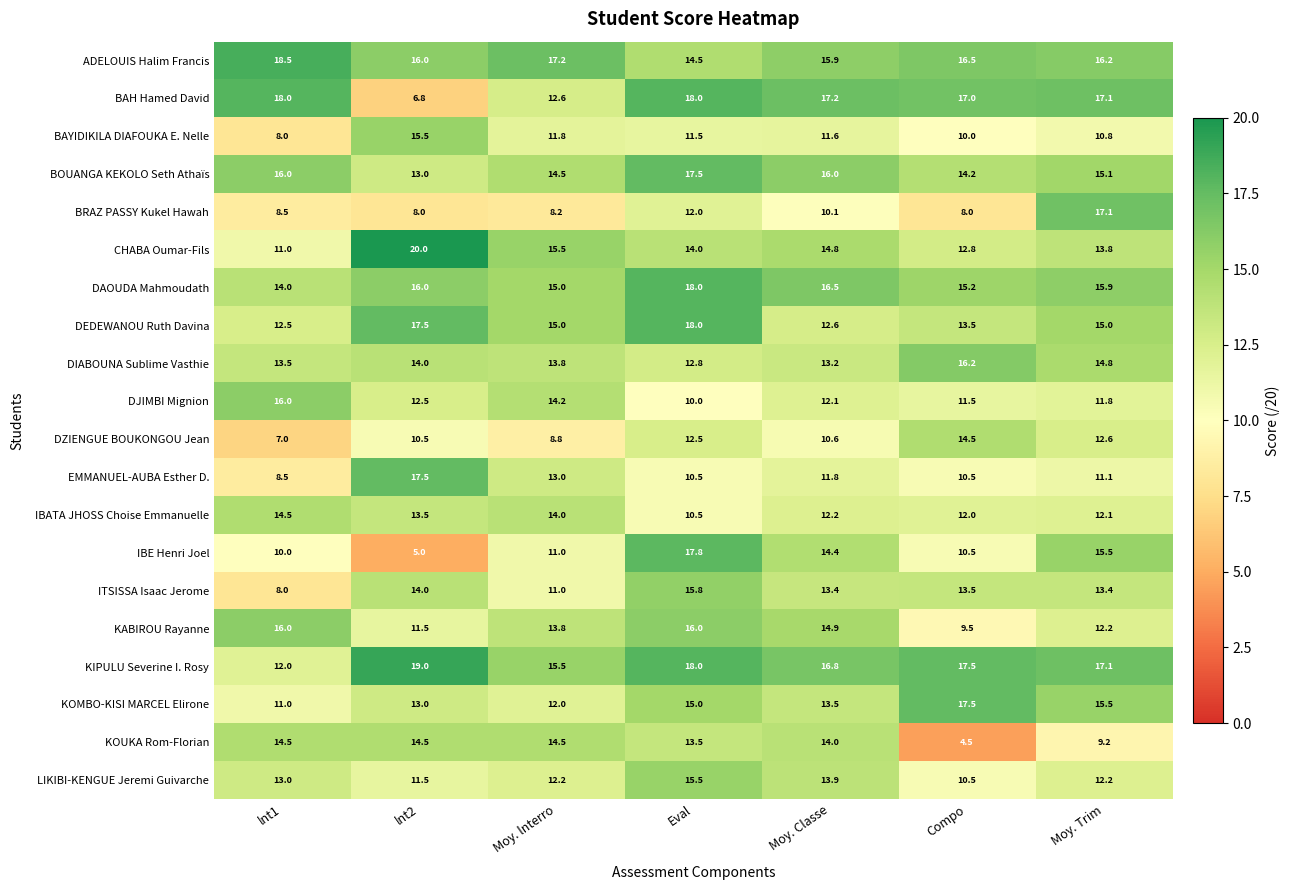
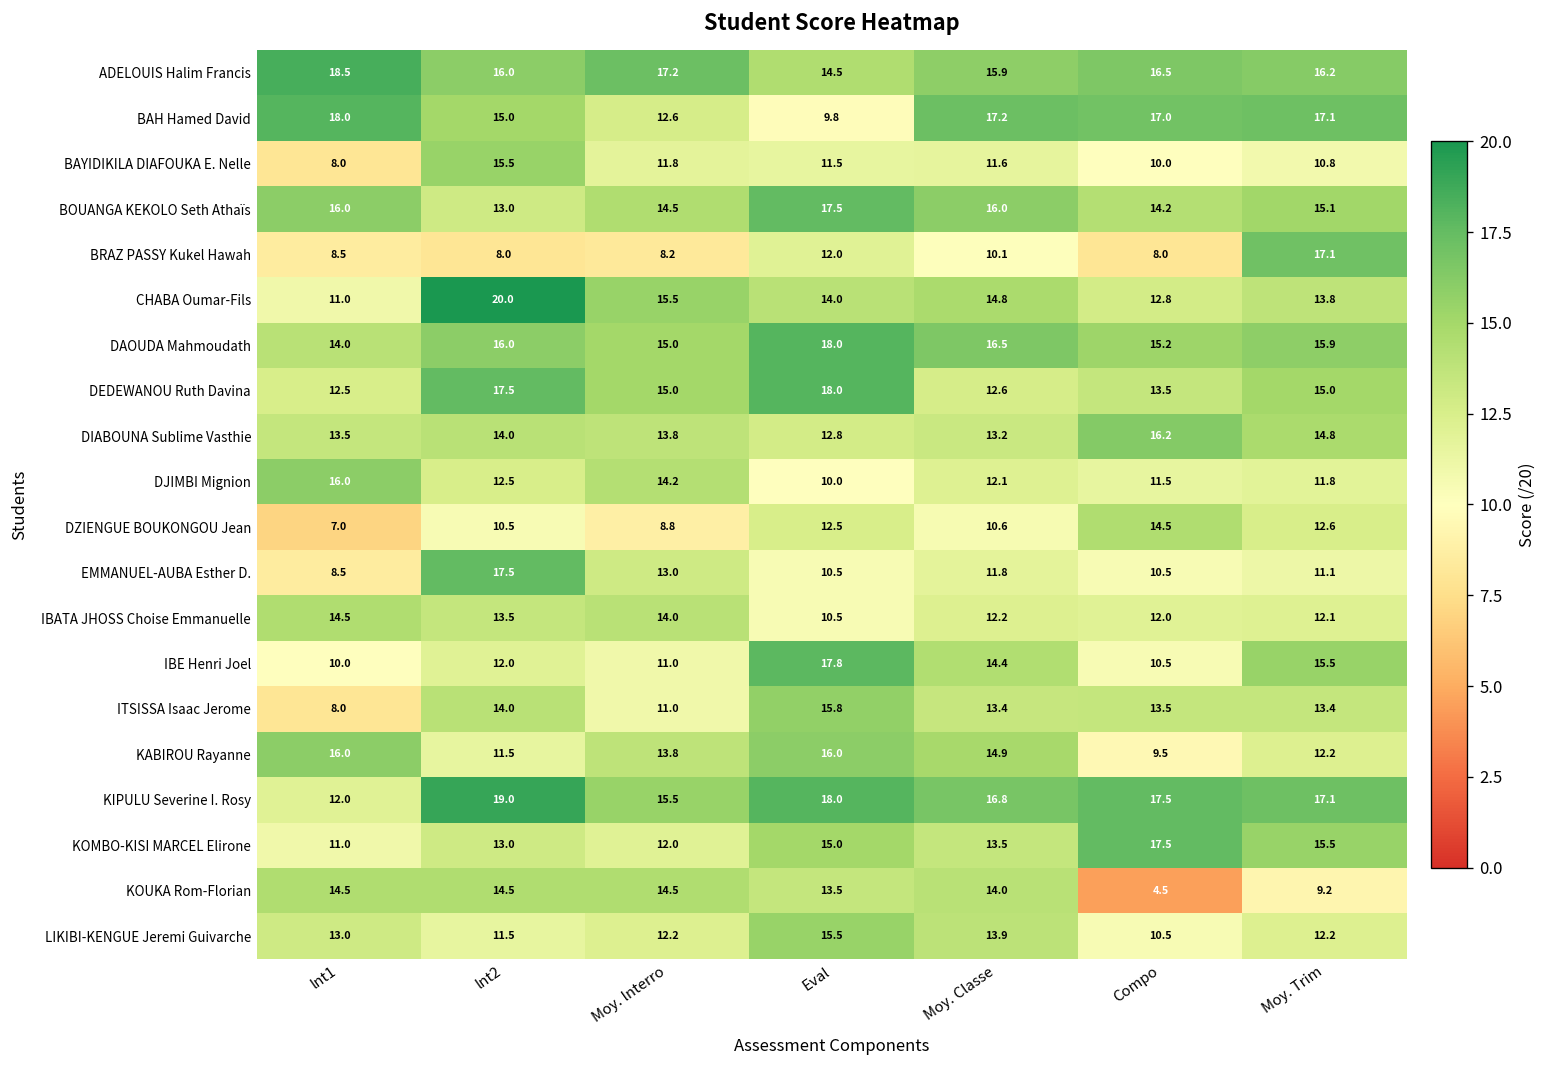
  {
    "ADELOUIS Halim Francis": {
      "lnt1": 18.5,
      "lnt2": 16.0,
      "Moy. lnterro": 17.2,
      "Eval": 14.5,
      "Moy. Classe": 15.9,
      "Compo": 16.5,
      "Moy. Trim": 16.2
    },
    "BAH Hamed David": {
      "lnt1": 18.0,
-     "lnt2": 6.8,
+     "lnt2": 15.0,
      "Moy. lnterro": 12.6,
-     "Eval": 18.0,
+     "Eval": 9.8,
      "Moy. Classe": 17.2,
      "Compo": 17.0,
      "Moy. Trim": 17.1
    },
    "BAYIDIKILA DIAFOUKA E. Nelle": {
      "lnt1": 8.0,
      "lnt2": 15.5,
      "Moy. lnterro": 11.8,
      "Eval": 11.5,
      "Moy. Classe": 11.6,
      "Compo": 10.0,
      "Moy. Trim": 10.8
    },
    "BOUANGA KEKOLO Seth Athaïs": {
      "lnt1": 16.0,
      "lnt2": 13.0,
      "Moy. lnterro": 14.5,
      "Eval": 17.5,
      "Moy. Classe": 16.0,
      "Compo": 14.2,
      "Moy. Trim": 15.1
    },
    "BRAZ PASSY Kukel Hawah": {
      "lnt1": 8.5,
      "lnt2": 8.0,
      "Moy. lnterro": 8.2,
      "Eval": 12.0,
      "Moy. Classe": 10.1,
      "Compo": 8.0,
      "Moy. Trim": 17.1
    },
    "CHABA Oumar-Fils": {
      "lnt1": 11.0,
      "lnt2": 20.0,
      "Moy. lnterro": 15.5,
      "Eval": 14.0,
      "Moy. Classe": 14.8,
      "Compo": 12.8,
      "Moy. Trim": 13.8
    },
    "DAOUDA Mahmoudath": {
      "lnt1": 14.0,
      "lnt2": 16.0,
      "Moy. lnterro": 15.0,
      "Eval": 18.0,
      "Moy. Classe": 16.5,
      "Compo": 15.2,
      "Moy. Trim": 15.9
    },
    "DEDEWANOU Ruth Davina": {
      "lnt1": 12.5,
      "lnt2": 17.5,
      "Moy. lnterro": 15.0,
      "Eval": 18.0,
      "Moy. Classe": 12.6,
      "Compo": 13.5,
      "Moy. Trim": 15.0
    },
    "DIABOUNA Sublime Vasthie": {
      "lnt1": 13.5,
      "lnt2": 14.0,
      "Moy. lnterro": 13.8,
      "Eval": 12.8,
      "Moy. Classe": 13.2,
      "Compo": 16.2,
      "Moy. Trim": 14.8
    },
    "DJIMBI Mignion": {
      "lnt1": 16.0,
      "lnt2": 12.5,
      "Moy. lnterro": 14.2,
      "Eval": 10.0,
      "Moy. Classe": 12.1,
      "Compo": 11.5,
      "Moy. Trim": 11.8
    },
    "DZIENGUE BOUKONGOU Jean": {
      "lnt1": 7.0,
      "lnt2": 10.5,
      "Moy. lnterro": 8.8,
      "Eval": 12.5,
      "Moy. Classe": 10.6,
      "Compo": 14.5,
      "Moy. Trim": 12.6
    },
    "EMMANUEL-AUBA Esther D.": {
      "lnt1": 8.5,
      "lnt2": 17.5,
      "Moy. lnterro": 13.0,
      "Eval": 10.5,
      "Moy. Classe": 11.8,
      "Compo": 10.5,
      "Moy. Trim": 11.1
    },
    "IBATA JHOSS Choise Emmanuelle": {
      "lnt1": 14.5,
      "lnt2": 13.5,
      "Moy. lnterro": 14.0,
      "Eval": 10.5,
      "Moy. Classe": 12.2,
      "Compo": 12.0,
      "Moy. Trim": 12.1
    },
    "IBE Henri Joel": {
      "lnt1": 10.0,
-     "lnt2": 5.0,
+     "lnt2": 12.0,
      "Moy. lnterro": 11.0,
      "Eval": 17.8,
      "Moy. Classe": 14.4,
      "Compo": 10.5,
      "Moy. Trim": 15.5
    },
    "ITSISSA Isaac Jerome": {
      "lnt1": 8.0,
      "lnt2": 14.0,
      "Moy. lnterro": 11.0,
      "Eval": 15.8,
      "Moy. Classe": 13.4,
      "Compo": 13.5,
      "Moy. Trim": 13.4
    },
    "KABIROU Rayanne": {
      "lnt1": 16.0,
      "lnt2": 11.5,
      "Moy. lnterro": 13.8,
      "Eval": 16.0,
      "Moy. Classe": 14.9,
      "Compo": 9.5,
      "Moy. Trim": 12.2
    },
    "KIPULU Severine I. Rosy": {
      "lnt1": 12.0,
      "lnt2": 19.0,
      "Moy. lnterro": 15.5,
      "Eval": 18.0,
      "Moy. Classe": 16.8,
      "Compo": 17.5,
      "Moy. Trim": 17.1
    },
    "KOMBO-KISI MARCEL Elirone": {
      "lnt1": 11.0,
      "lnt2": 13.0,
      "Moy. lnterro": 12.0,
      "Eval": 15.0,
      "Moy. Classe": 13.5,
      "Compo": 17.5,
      "Moy. Trim": 15.5
    },
    "KOUKA Rom-Florian": {
      "lnt1": 14.5,
      "lnt2": 14.5,
      "Moy. lnterro": 14.5,
      "Eval": 13.5,
      "Moy. Classe": 14.0,
      "Compo": 4.5,
      "Moy. Trim": 9.2
    },
    "LIKIBI-KENGUE Jeremi Guivarche": {
      "lnt1": 13.0,
      "lnt2": 11.5,
      "Moy. lnterro": 12.2,
      "Eval": 15.5,
      "Moy. Classe": 13.9,
      "Compo": 10.5,
      "Moy. Trim": 12.2
    }
  }
